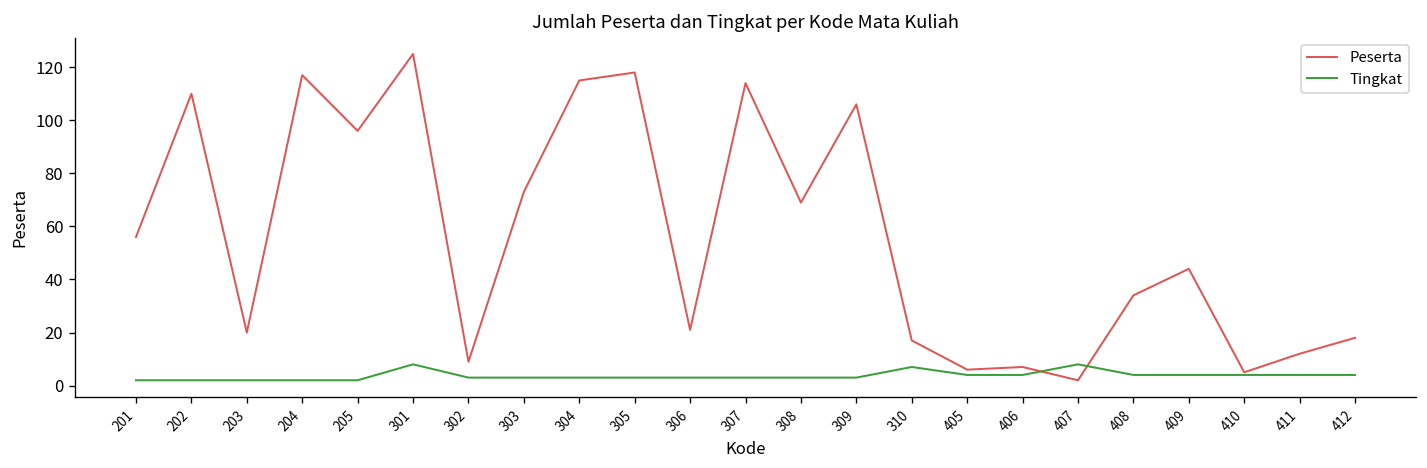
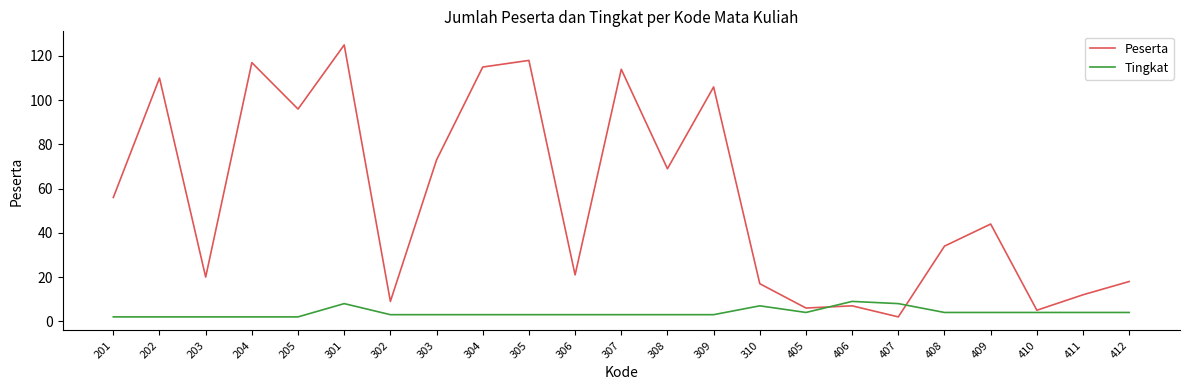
  {
    "Peserta": {
      "201": 56,
      "202": 110,
      "203": 20,
      "204": 117,
      "205": 96,
      "301": 125,
      "302": 9,
      "303": 73,
      "304": 115,
      "305": 118,
      "306": 21,
      "307": 114,
      "308": 69,
      "309": 106,
      "310": 17,
      "405": 6,
      "406": 7,
      "407": 2,
      "408": 34,
      "409": 44,
      "411": 12,
      "412": 18
    },
    "Tingkat": {
      "201": 2,
      "202": 2,
      "203": 2,
      "204": 2,
      "205": 2,
      "301": 8,
      "302": 3,
      "303": 3,
      "304": 3,
      "305": 3,
      "306": 3,
      "307": 3,
      "308": 3,
      "309": 3,
      "310": 7,
      "405": 4,
-     "406": 4,
+     "406": 9,
      "407": 8,
      "408": 4,
      "409": 4,
      "411": 4,
      "412": 4
    }
  }
